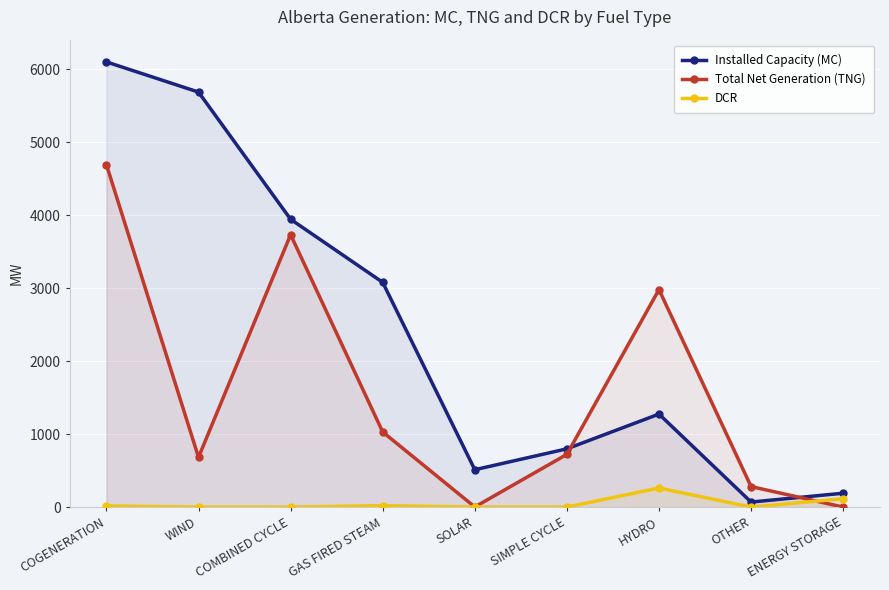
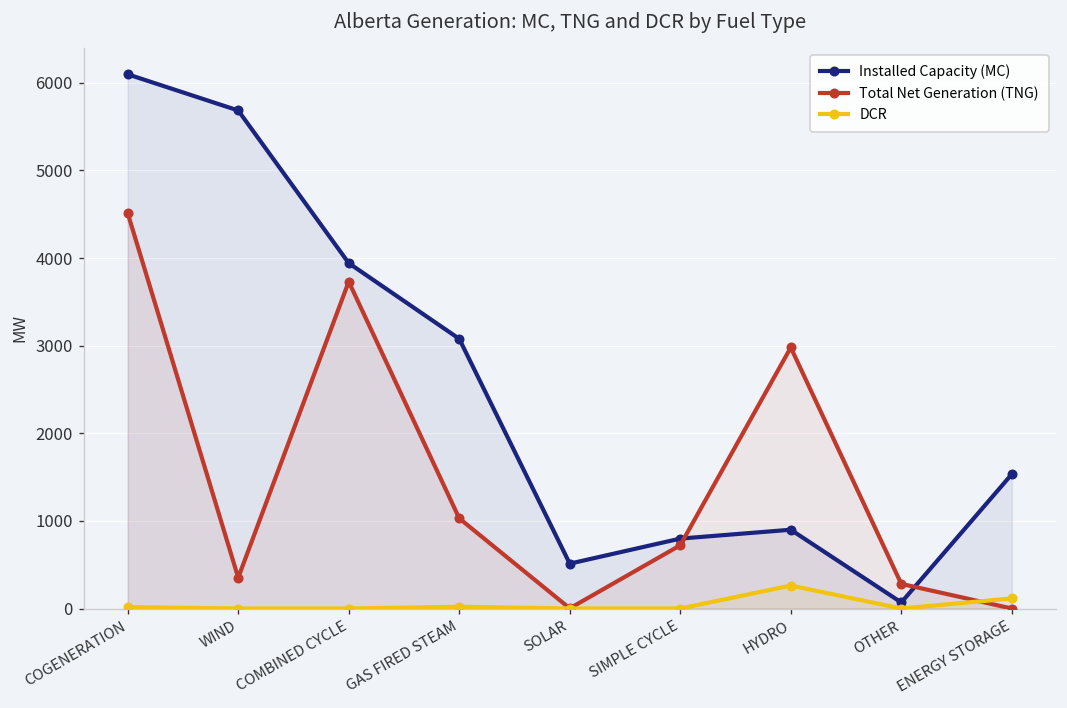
  {
    "Installed Capacity (MC)": {
      "COGENERATION": 6100,
      "WIND": 5700,
      "COMBINED CYCLE": 3900,
      "GAS FIRED STEAM": 3100,
      "SOLAR": 500,
      "SIMPLE CYCLE": 800,
-     "HYDRO": 1300,
+     "HYDRO": 900,
      "OTHER": 100,
-     "ENERGY STORAGE": 200
+     "ENERGY STORAGE": 1500
    },
    "Total Net Generation (TNG)": {
-     "COGENERATION": 4700,
-     "WIND": 700,
+     "COGENERATION": 4500,
+     "WIND": 400,
      "COMBINED CYCLE": 3700,
      "GAS FIRED STEAM": 1000,
      "SIMPLE CYCLE": 700,
      "HYDRO": 3000,
      "OTHER": 300,
      "ENERGY STORAGE": 0
    },
    "DCR": {
      "COGENERATION": 0,
      "WIND": 0,
      "COMBINED CYCLE": 0,
      "GAS FIRED STEAM": 0,
      "SIMPLE CYCLE": 0,
      "HYDRO": 300,
      "OTHER": 0,
      "ENERGY STORAGE": 100
    }
  }
